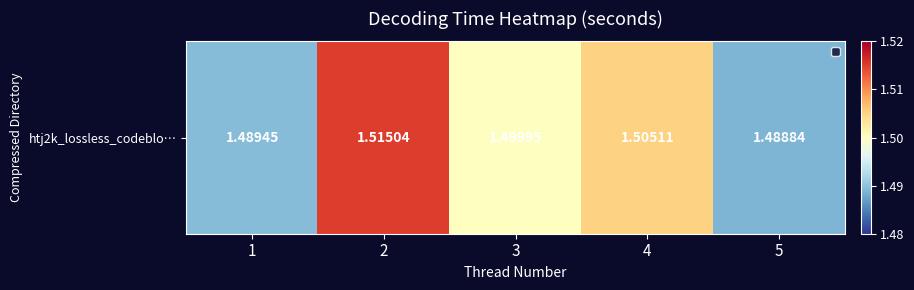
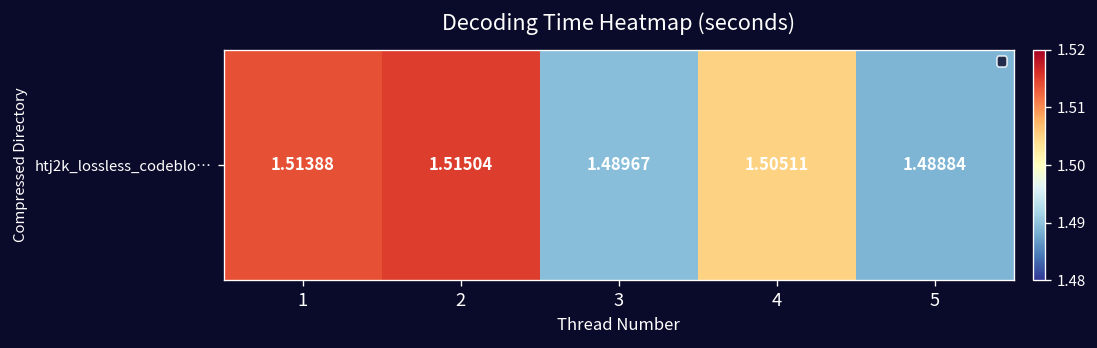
  {
    "htj2k_lossless_codeblo…": {
-     "1": 1.48945,
+     "1": 1.51388,
      "2": 1.51504,
-     "3": 1.49995,
+     "3": 1.48967,
      "4": 1.50511,
      "5": 1.48884
    }
  }
